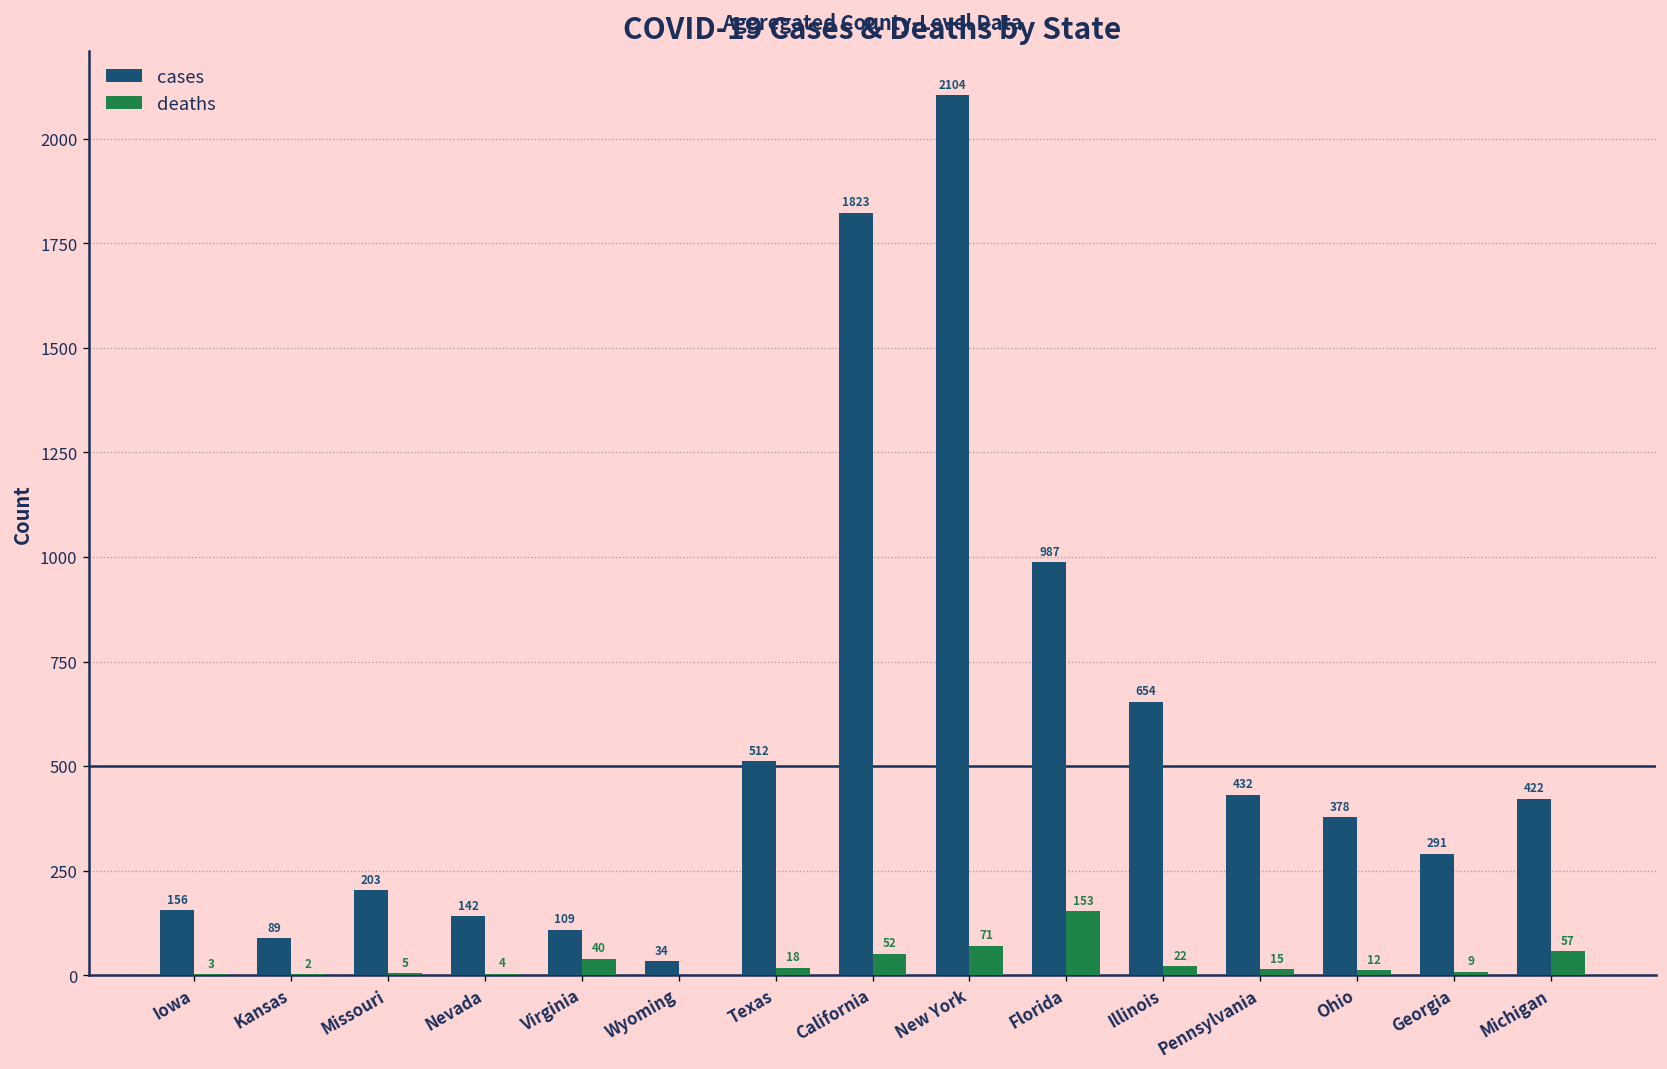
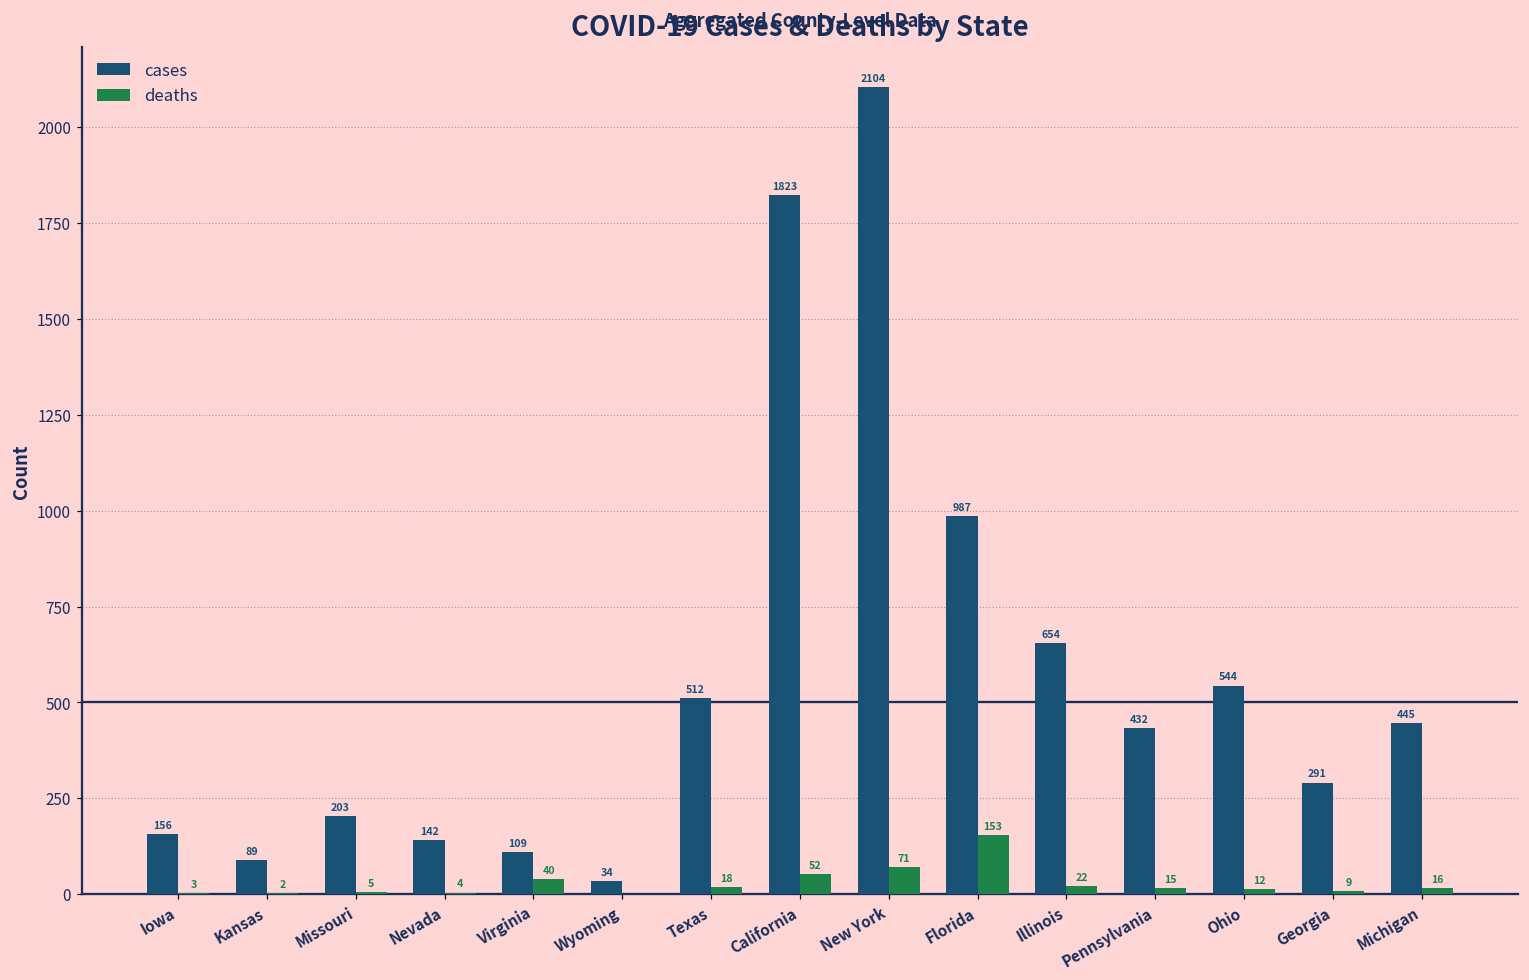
  {
    "cases": {
      "Iowa": 156,
      "Kansas": 89,
      "Missouri": 203,
      "Nevada": 142,
      "Virginia": 109,
      "Wyoming": 34,
      "Texas": 512,
      "California": 1823,
      "New York": 2104,
      "Florida": 987,
      "Illinois": 654,
      "Pennsylvania": 432,
-     "Ohio": 378,
+     "Ohio": 544,
      "Georgia": 291,
-     "Michigan": 422
+     "Michigan": 445
    },
    "deaths": {
      "Iowa": 3,
      "Kansas": 2,
      "Missouri": 5,
      "Nevada": 4,
      "Virginia": 40,
      "Texas": 18,
      "California": 52,
      "New York": 71,
      "Florida": 153,
      "Illinois": 22,
      "Pennsylvania": 15,
      "Ohio": 12,
      "Georgia": 9,
-     "Michigan": 57
+     "Michigan": 16
    }
  }
